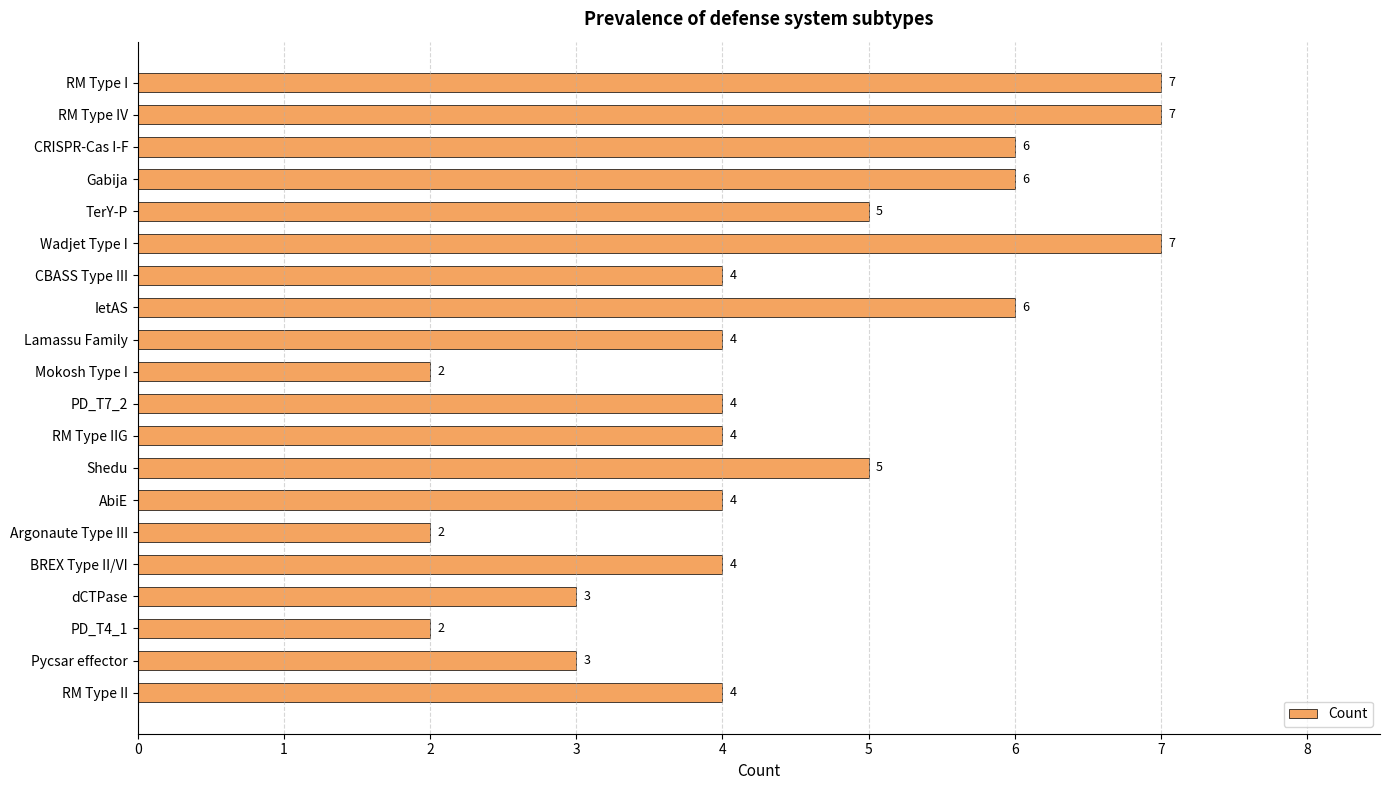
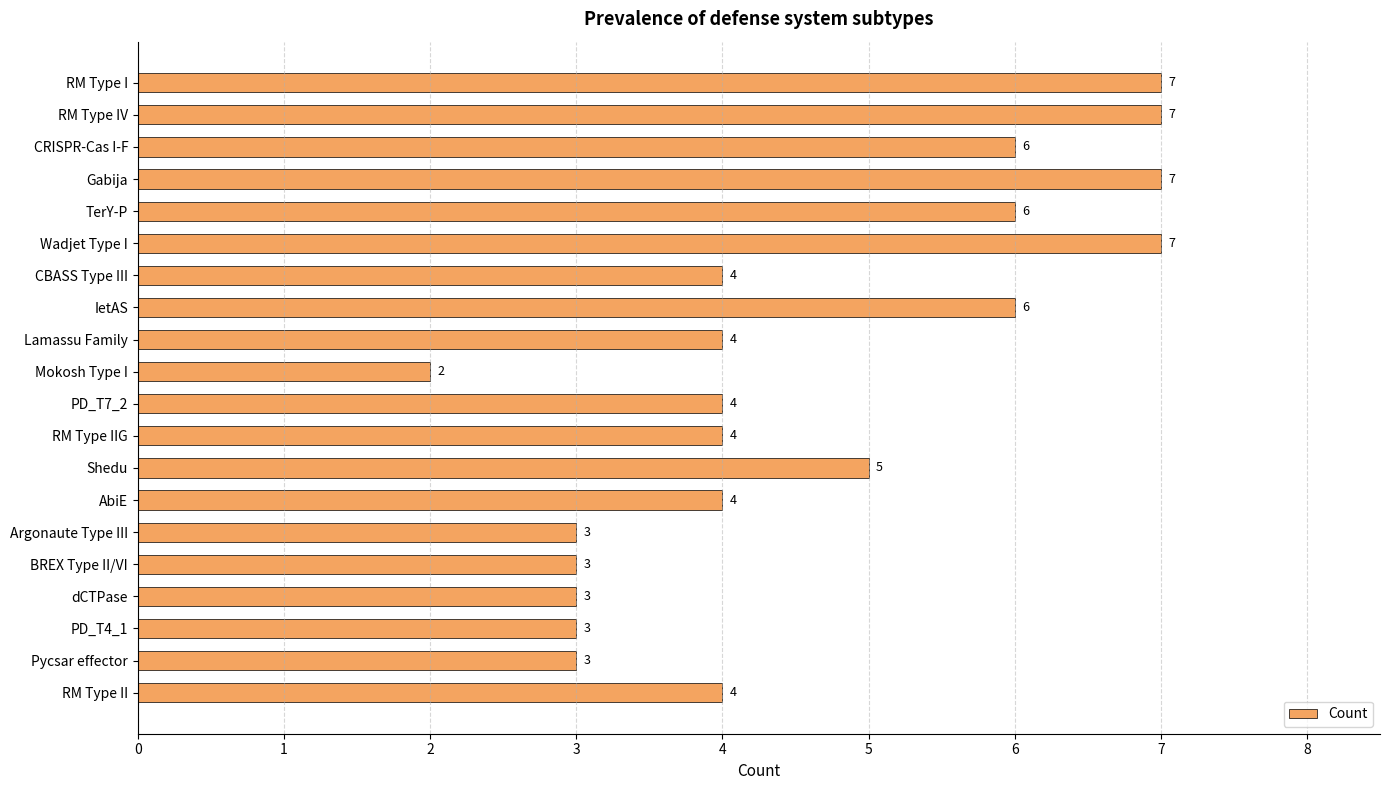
  {
    "RM Type I": 7,
    "RM Type IV": 7,
    "CRISPR-Cas I-F": 6,
-   "Gabija": 6,
-   "TerY-P": 5,
+   "Gabija": 7,
+   "TerY-P": 6,
    "Wadjet Type I": 7,
    "CBASS Type III": 4,
    "IetAS": 6,
    "Lamassu Family": 4,
    "Mokosh Type I": 2,
    "PD_T7_2": 4,
    "RM Type IIG": 4,
    "Shedu": 5,
    "AbiE": 4,
-   "Argonaute Type III": 2,
-   "BREX Type II/VI": 4,
+   "Argonaute Type III": 3,
+   "BREX Type II/VI": 3,
    "dCTPase": 3,
-   "PD_T4_1": 2,
+   "PD_T4_1": 3,
    "Pycsar effector": 3,
    "RM Type II": 4
  }
